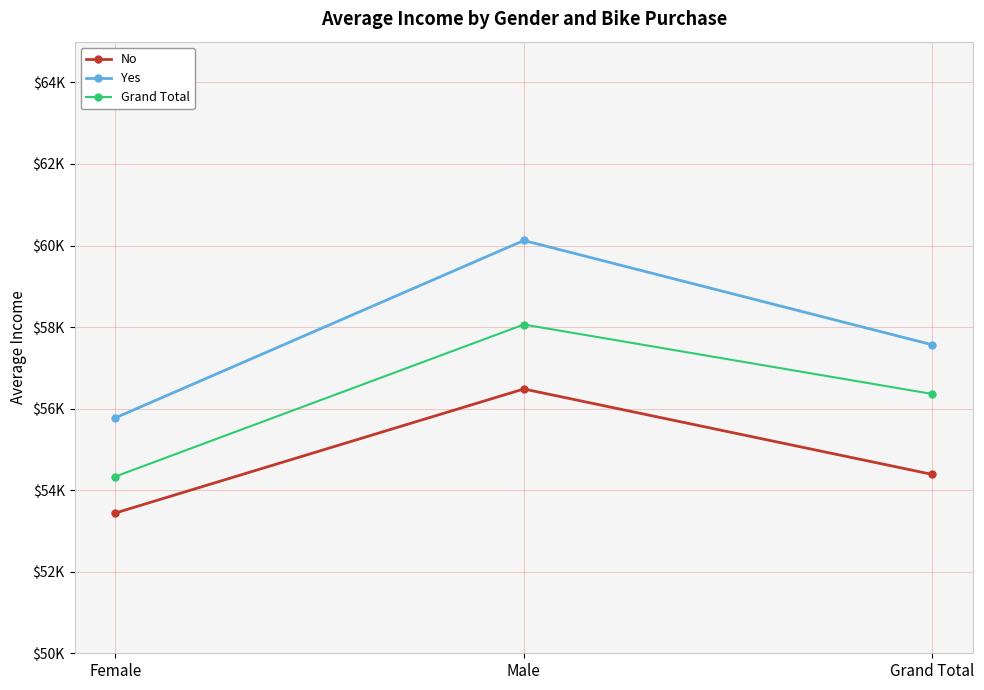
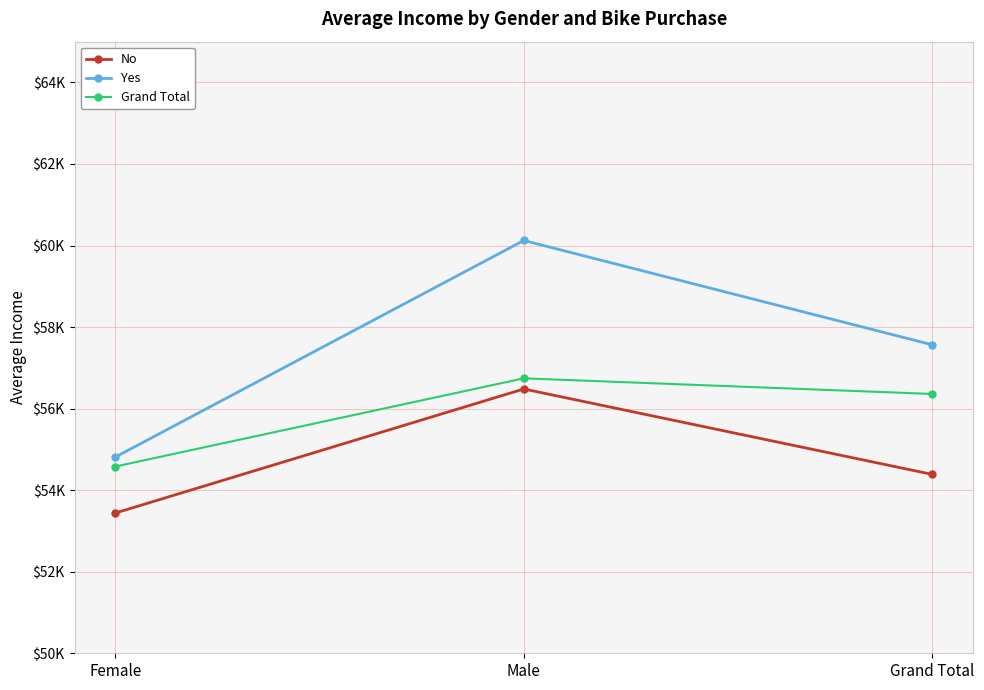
  {
    "No": {
      "Female": "$53400",
      "Male": "$56500",
      "Grand Total": "$54400"
    },
    "Yes": {
-     "Female": "$55800",
+     "Female": "$54800",
      "Male": "$60100",
      "Grand Total": "$57600"
    },
    "Grand Total": {
-     "Female": "$54300",
-     "Male": "$58100",
+     "Female": "$54600",
+     "Male": "$56700",
      "Grand Total": "$56400"
    }
  }
